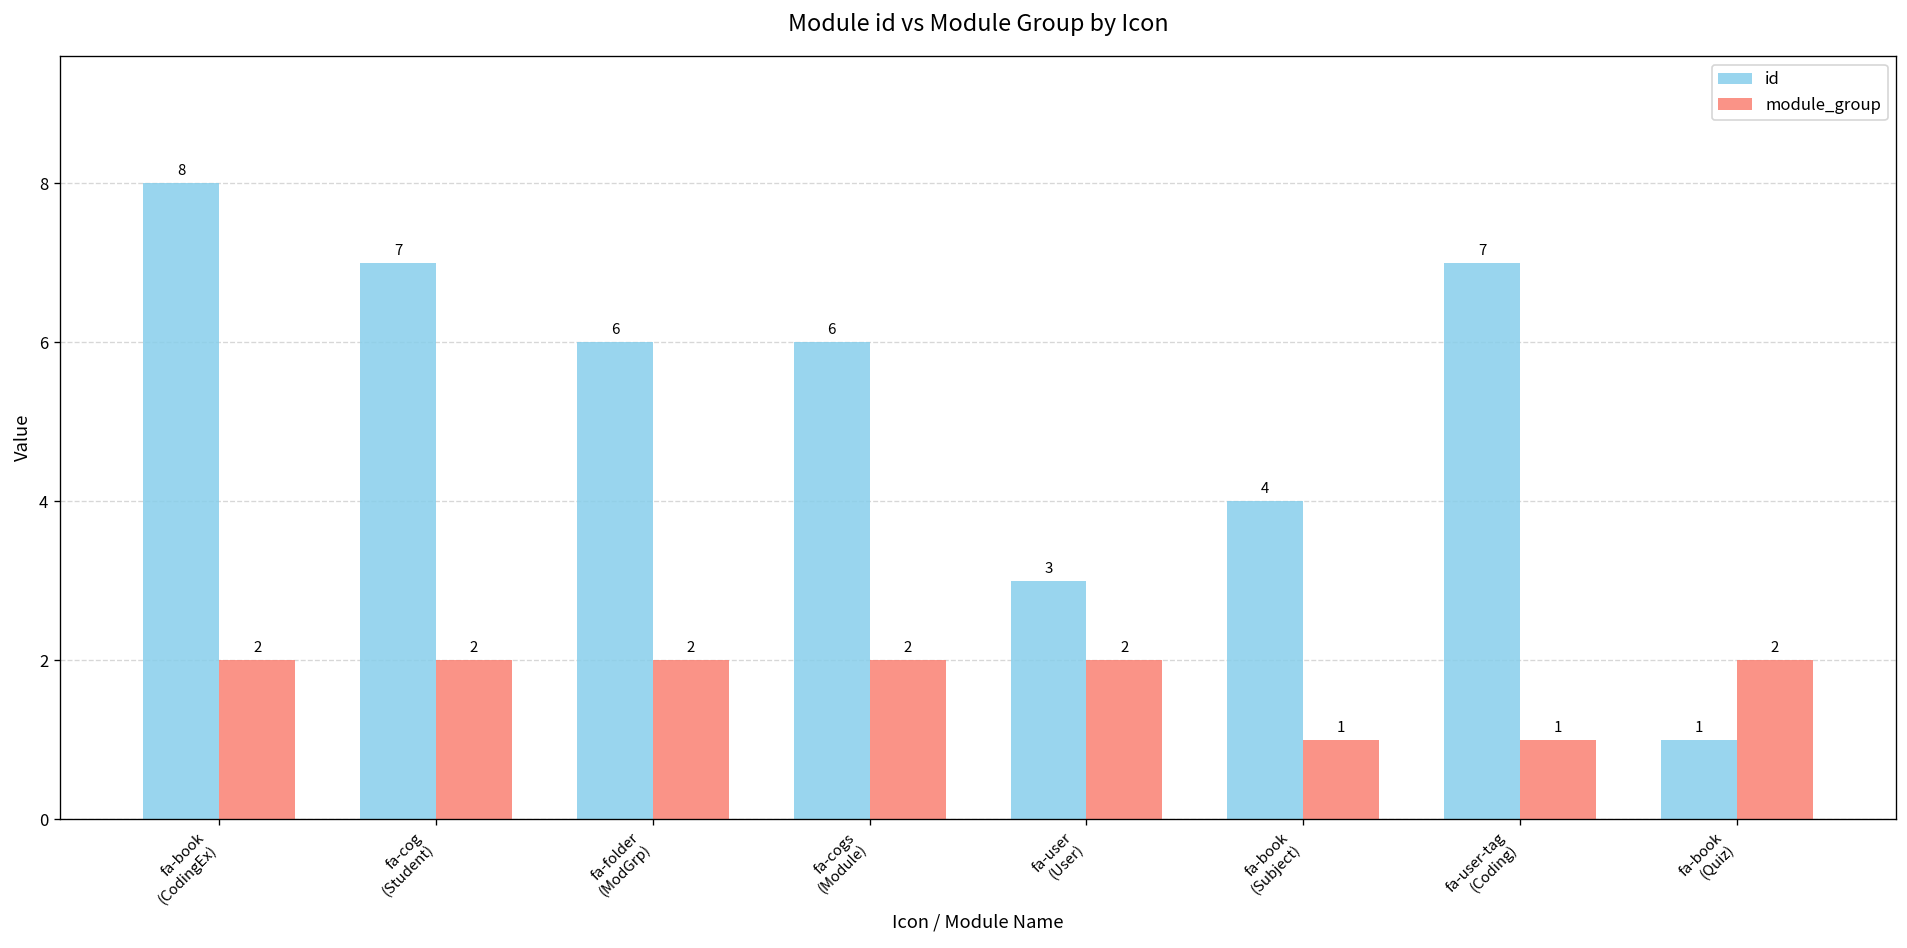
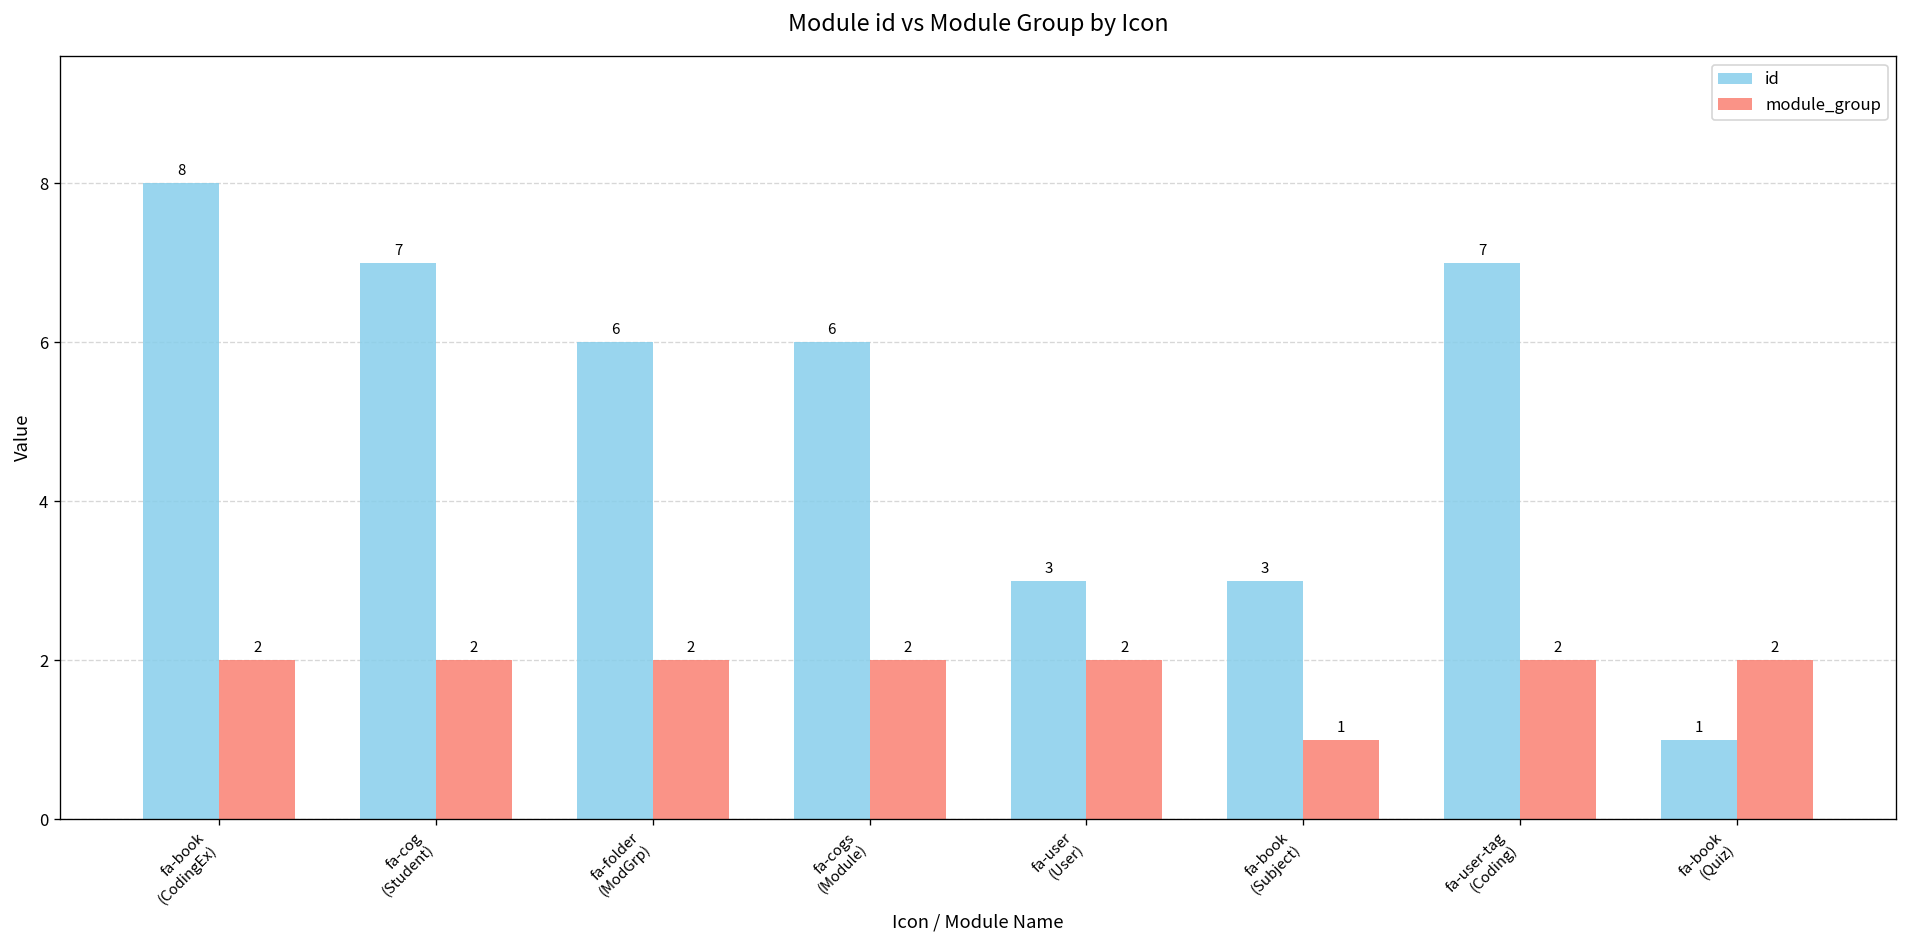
  {
    "id": {
      "fa-book (CodingEx)": 8,
      "fa-cog (Student)": 7,
      "fa-folder (ModGrp)": 6,
      "fa-cogs (Module)": 6,
      "fa-user (User)": 3,
-     "fa-book (Subject)": 4,
+     "fa-book (Subject)": 3,
      "fa-user-tag (Coding)": 7,
      "fa-book (Quiz)": 1
    },
    "module_group": {
      "fa-book (CodingEx)": 2,
      "fa-cog (Student)": 2,
      "fa-folder (ModGrp)": 2,
      "fa-cogs (Module)": 2,
      "fa-user (User)": 2,
      "fa-book (Subject)": 1,
-     "fa-user-tag (Coding)": 1,
+     "fa-user-tag (Coding)": 2,
      "fa-book (Quiz)": 2
    }
  }
